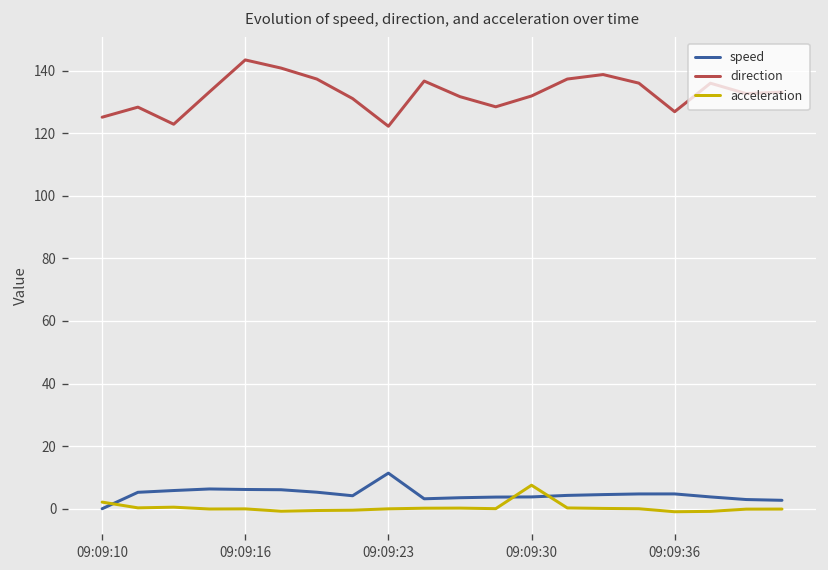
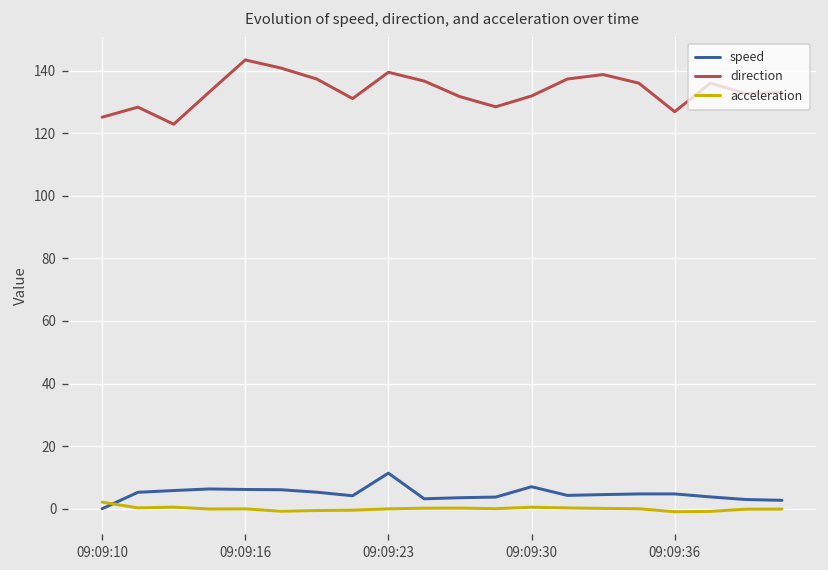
  {
    "speed": {
      "09:09:10": 0,
      "09:09:16": 6,
      "09:09:23": 11,
-     "09:09:30": 4,
+     "09:09:30": 7,
      "09:09:36": 5
    },
    "direction": {
      "09:09:10": 125,
      "09:09:16": 143,
-     "09:09:23": 122,
+     "09:09:23": 139,
      "09:09:30": 132,
      "09:09:36": 127
    },
    "acceleration": {
      "09:09:10": 2,
      "09:09:16": 0,
      "09:09:23": 0,
-     "09:09:30": 8,
+     "09:09:30": 0,
      "09:09:36": -1
    }
  }
